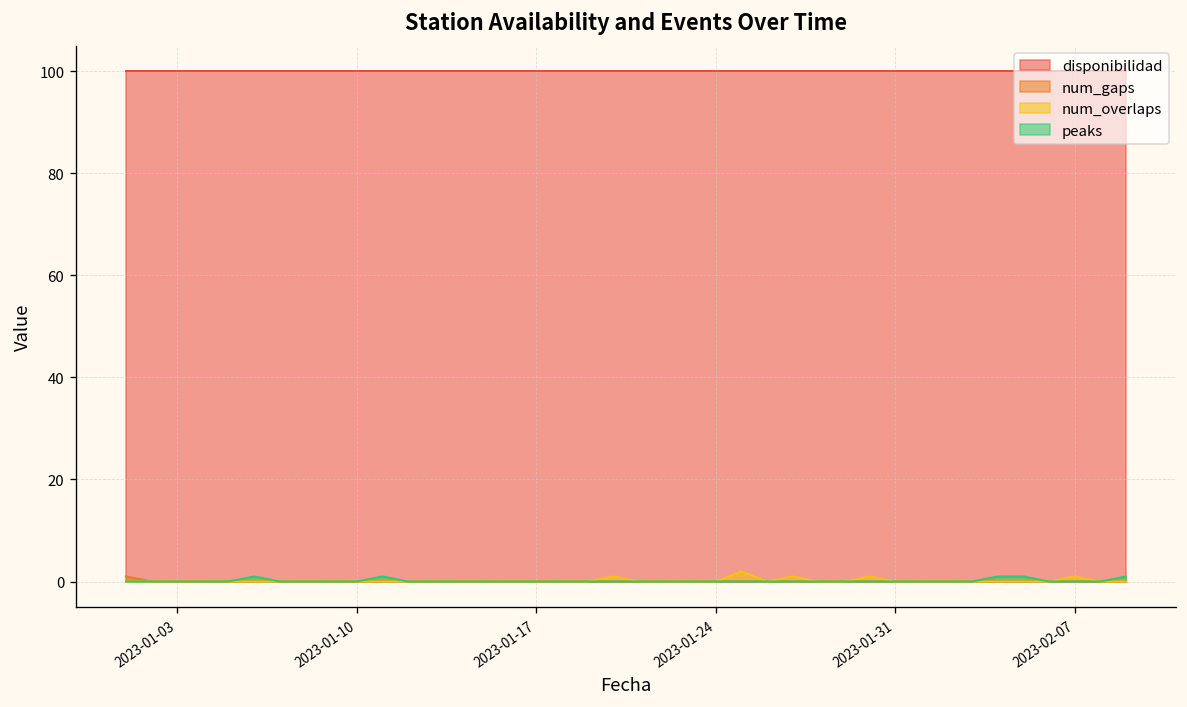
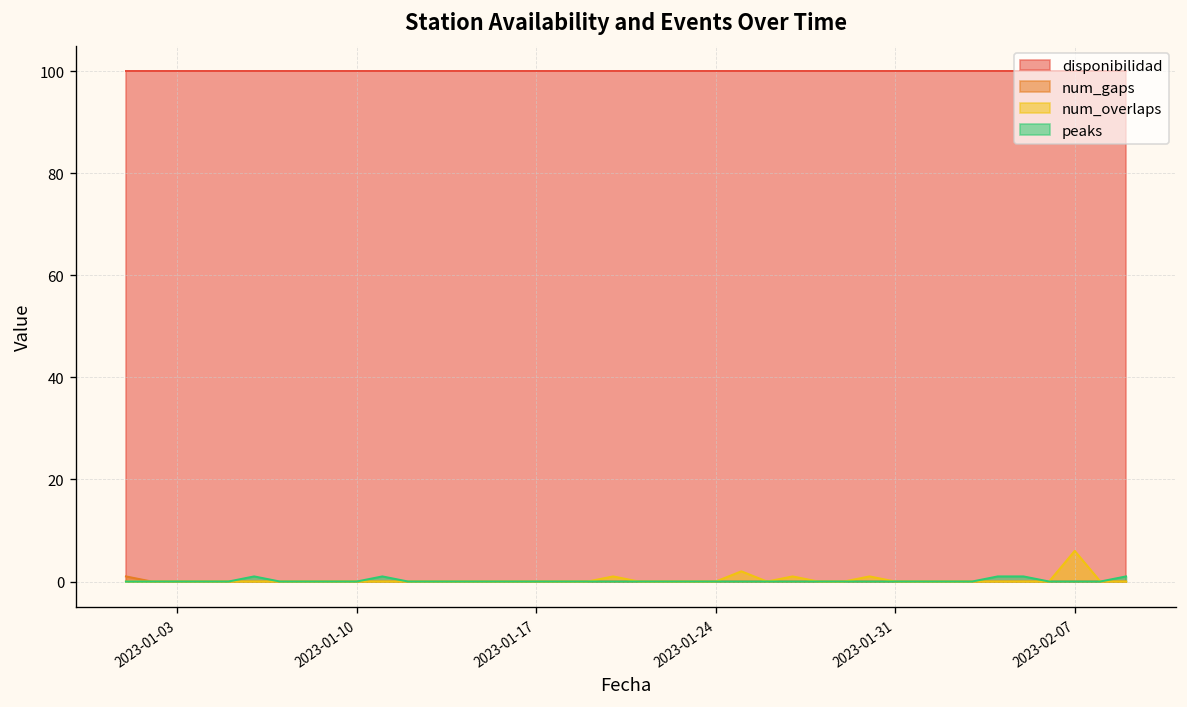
  {
    "num_overlaps": {
-     "2023-02-07": 1
+     "2023-02-07": 6
    }
  }
